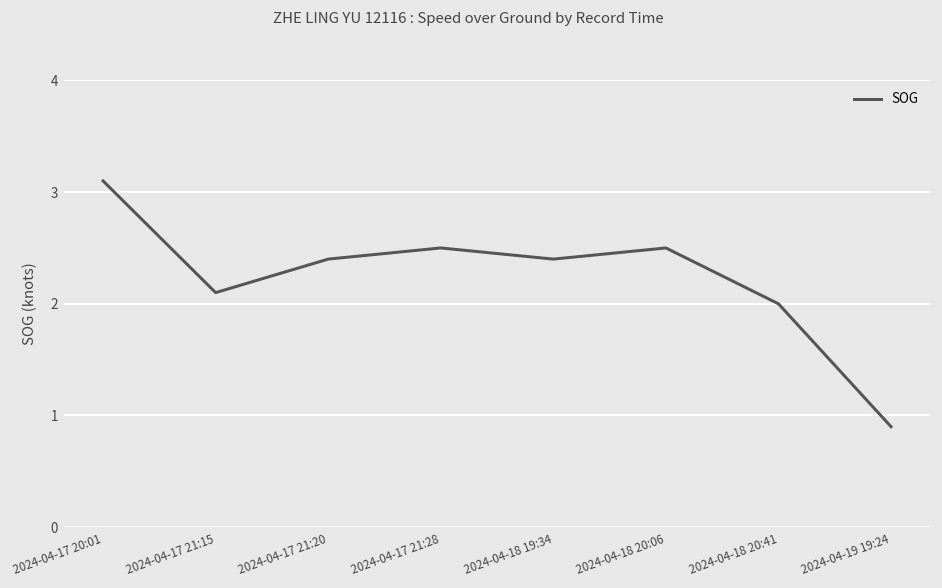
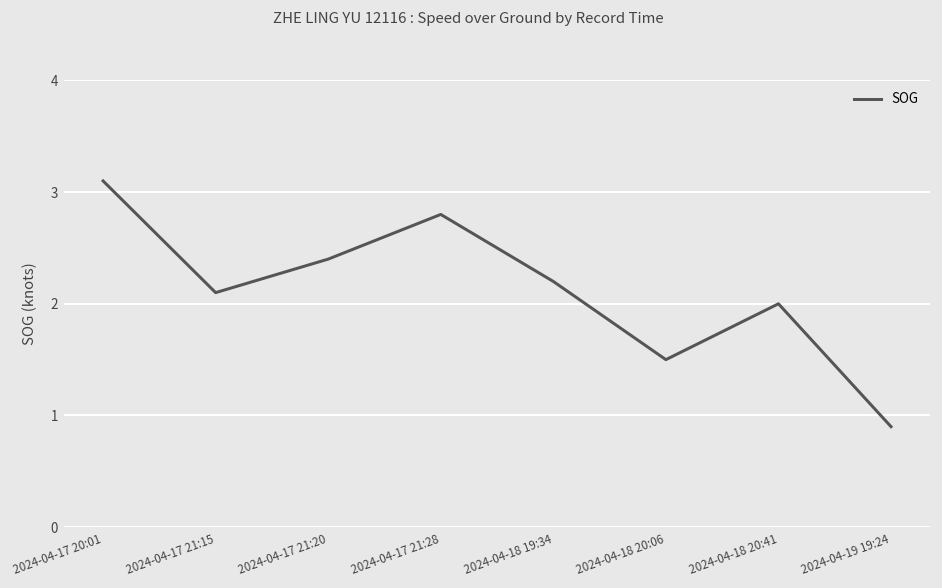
  {
    "2024-04-17 20:01": 3.1,
    "2024-04-17 21:15": 2.1,
    "2024-04-17 21:20": 2.4,
-   "2024-04-17 21:28": 2.5,
-   "2024-04-18 19:34": 2.4,
-   "2024-04-18 20:06": 2.5,
+   "2024-04-17 21:28": 2.8,
+   "2024-04-18 19:34": 2.2,
+   "2024-04-18 20:06": 1.5,
    "2024-04-18 20:41": 2.0,
    "2024-04-19 19:24": 0.9
  }
